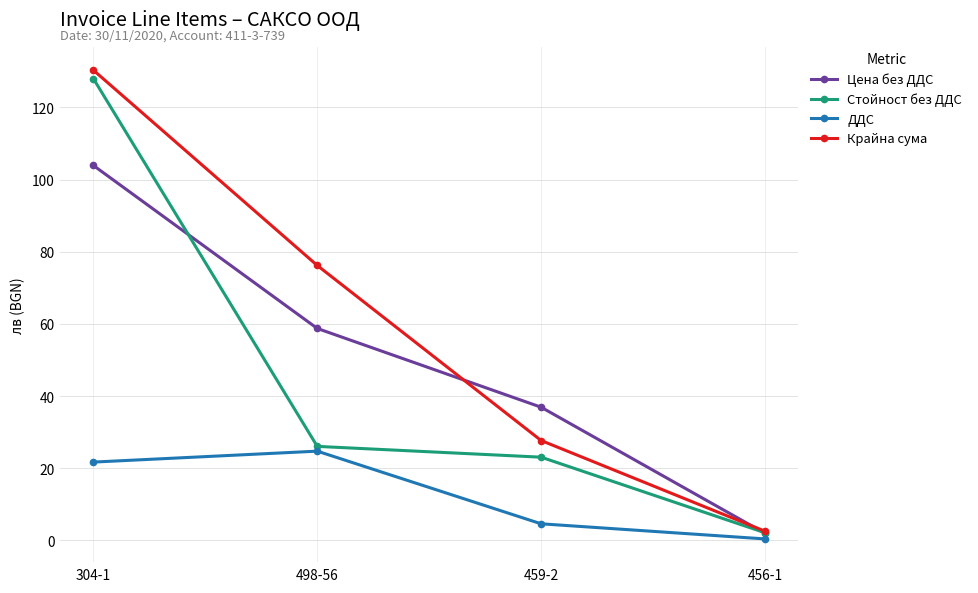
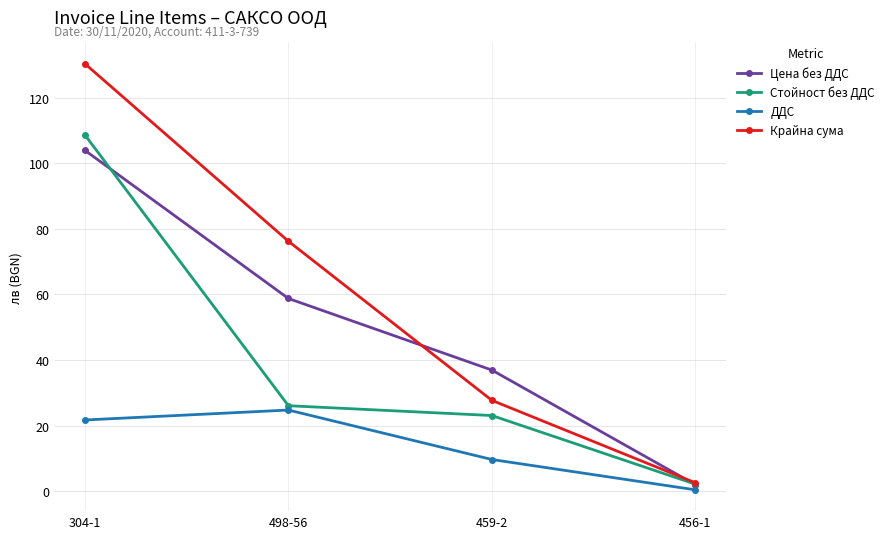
  {
    "Цена без ДДС": {
      "304-1": 104,
      "498-56": 59,
      "459-2": 37
    },
    "Стойност без ДДС": {
-     "304-1": 128,
+     "304-1": 109,
      "498-56": 26,
      "459-2": 23
    },
    "ДДС": {
      "304-1": 22,
      "498-56": 25,
-     "459-2": 5,
+     "459-2": 10,
      "456-1": 0
    },
    "Крайна сума": {
      "304-1": 130,
      "498-56": 76,
      "459-2": 28
    }
  }
